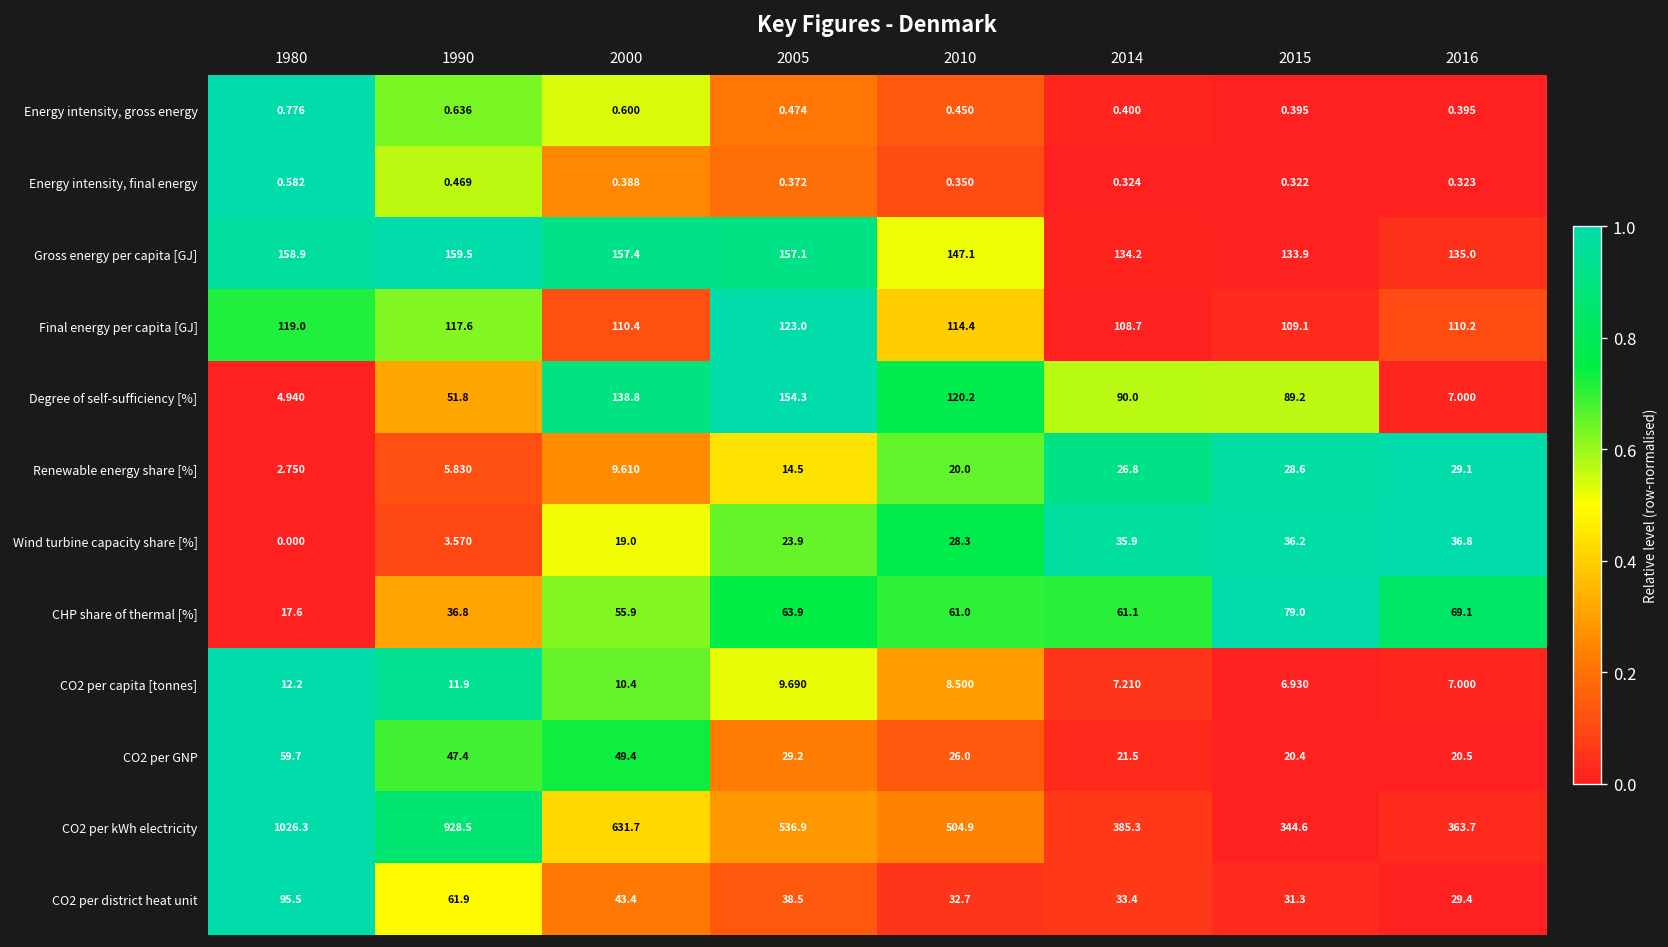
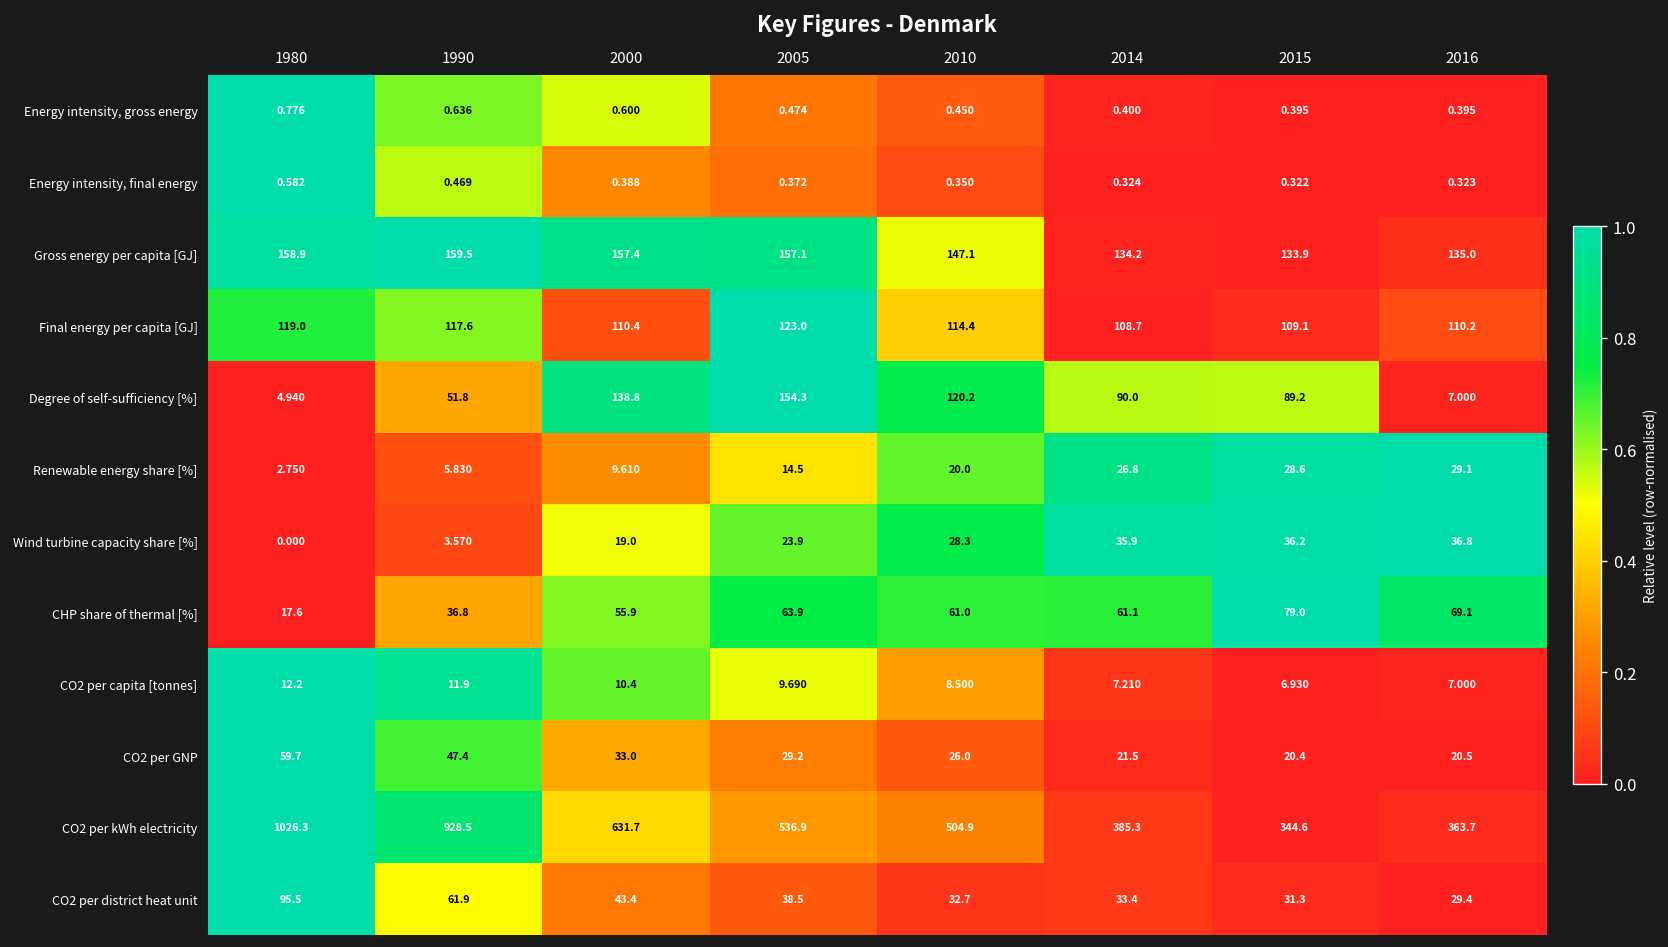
  {
    "Energy intensity, gross energy": {
      "1980": 0.776,
      "1990": 0.636,
      "2000": 0.600,
      "2005": 0.474,
      "2010": 0.450,
      "2014": 0.400,
      "2015": 0.395,
      "2016": 0.395
    },
    "Energy intensity, final energy": {
      "1980": 0.582,
      "1990": 0.469,
      "2000": 0.388,
      "2005": 0.372,
      "2010": 0.350,
      "2014": 0.324,
      "2015": 0.322,
      "2016": 0.323
    },
    "Gross energy per capita [GJ]": {
      "1980": 158.9,
      "1990": 159.5,
      "2000": 157.4,
      "2005": 157.1,
      "2010": 147.1,
      "2014": 134.2,
      "2015": 133.9,
      "2016": 135.0
    },
    "Final energy per capita [GJ]": {
      "1980": 119.0,
      "1990": 117.6,
      "2000": 110.4,
      "2005": 123.0,
      "2010": 114.4,
      "2014": 108.7,
      "2015": 109.1,
      "2016": 110.2
    },
    "Degree of self-sufficiency [%]": {
      "1980": 4.940,
      "1990": 51.8,
      "2000": 138.8,
      "2005": 154.3,
      "2010": 120.2,
      "2014": 90.0,
      "2015": 89.2,
      "2016": 7.000
    },
    "Renewable energy share [%]": {
      "1980": 2.750,
      "1990": 5.830,
      "2000": 9.610,
      "2005": 14.5,
      "2010": 20.0,
      "2014": 26.8,
      "2015": 28.6,
      "2016": 29.1
    },
    "Wind turbine capacity share [%]": {
      "1980": 0.000,
      "1990": 3.570,
      "2000": 19.0,
      "2005": 23.9,
      "2010": 28.3,
      "2014": 35.9,
      "2015": 36.2,
      "2016": 36.8
    },
    "CHP share of thermal [%]": {
      "1980": 17.6,
      "1990": 36.8,
      "2000": 55.9,
      "2005": 63.9,
      "2010": 61.0,
      "2014": 61.1,
      "2015": 79.0,
      "2016": 69.1
    },
    "CO2 per capita [tonnes]": {
      "1980": 12.2,
      "1990": 11.9,
      "2000": 10.4,
      "2005": 9.690,
      "2010": 8.500,
      "2014": 7.210,
      "2015": 6.930,
      "2016": 7.000
    },
    "CO2 per GNP": {
      "1980": 59.7,
      "1990": 47.4,
-     "2000": 49.4,
+     "2000": 33.0,
      "2005": 29.2,
      "2010": 26.0,
      "2014": 21.5,
      "2015": 20.4,
      "2016": 20.5
    },
    "CO2 per kWh electricity": {
      "1980": 1026.3,
      "1990": 928.5,
      "2000": 631.7,
      "2005": 536.9,
      "2010": 504.9,
      "2014": 385.3,
      "2015": 344.6,
      "2016": 363.7
    },
    "CO2 per district heat unit": {
      "1980": 95.5,
      "1990": 61.9,
      "2000": 43.4,
      "2005": 38.5,
      "2010": 32.7,
      "2014": 33.4,
      "2015": 31.3,
      "2016": 29.4
    }
  }
